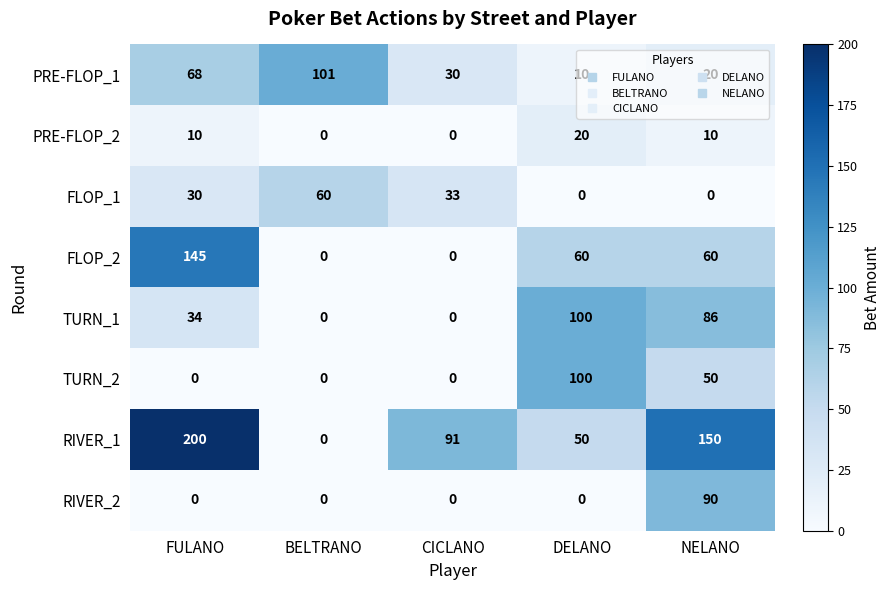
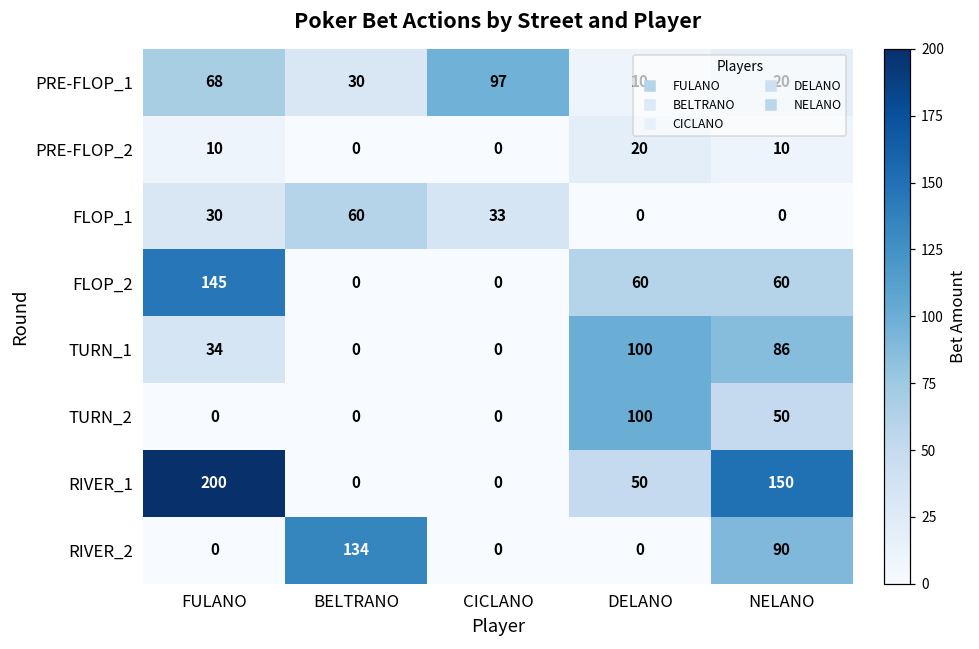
  {
    "PRE-FLOP_1": {
      "FULANO": 68,
-     "BELTRANO": 101,
-     "CICLANO": 30
+     "BELTRANO": 30,
+     "CICLANO": 97
    },
    "PRE-FLOP_2": {
      "FULANO": 10,
      "BELTRANO": 0,
      "CICLANO": 0,
      "DELANO": 20,
      "NELANO": 10
    },
    "FLOP_1": {
      "FULANO": 30,
      "BELTRANO": 60,
      "CICLANO": 33,
      "DELANO": 0,
      "NELANO": 0
    },
    "FLOP_2": {
      "FULANO": 145,
      "BELTRANO": 0,
      "CICLANO": 0,
      "DELANO": 60,
      "NELANO": 60
    },
    "TURN_1": {
      "FULANO": 34,
      "BELTRANO": 0,
      "CICLANO": 0,
      "DELANO": 100,
      "NELANO": 86
    },
    "TURN_2": {
      "FULANO": 0,
      "BELTRANO": 0,
      "CICLANO": 0,
      "DELANO": 100,
      "NELANO": 50
    },
    "RIVER_1": {
      "FULANO": 200,
      "BELTRANO": 0,
-     "CICLANO": 91,
+     "CICLANO": 0,
      "DELANO": 50,
      "NELANO": 150
    },
    "RIVER_2": {
      "FULANO": 0,
-     "BELTRANO": 0,
+     "BELTRANO": 134,
      "CICLANO": 0,
      "DELANO": 0,
      "NELANO": 90
    }
  }
